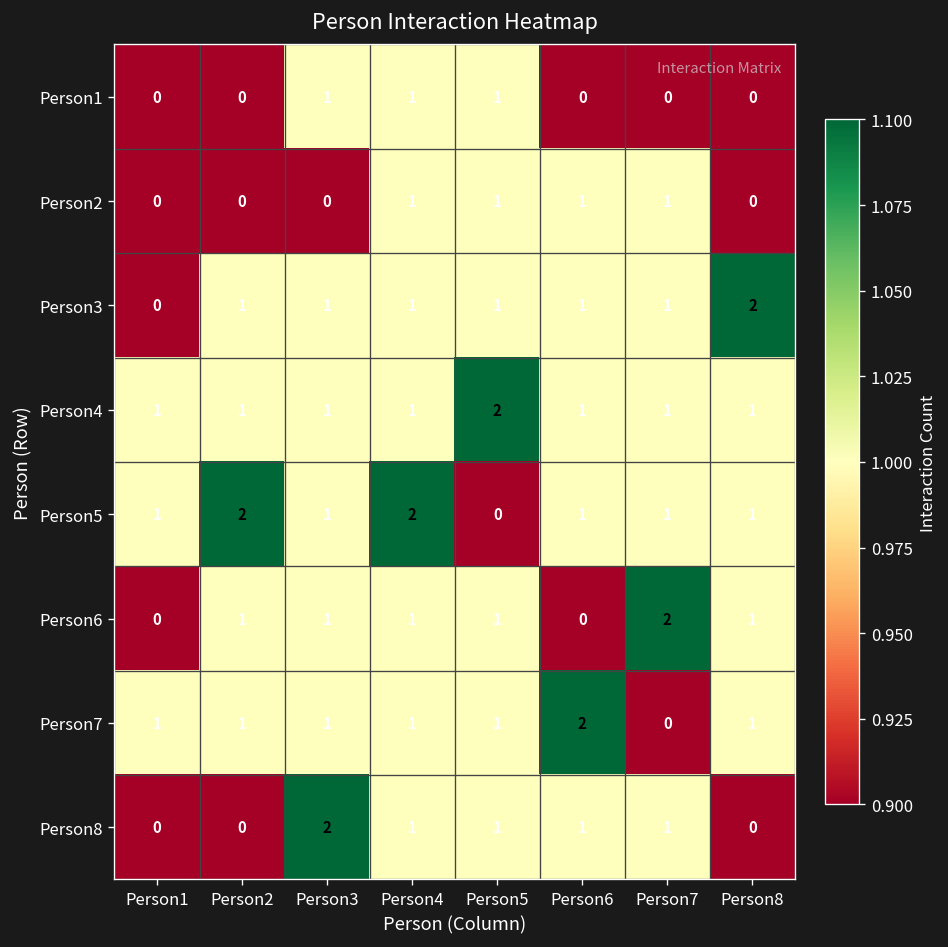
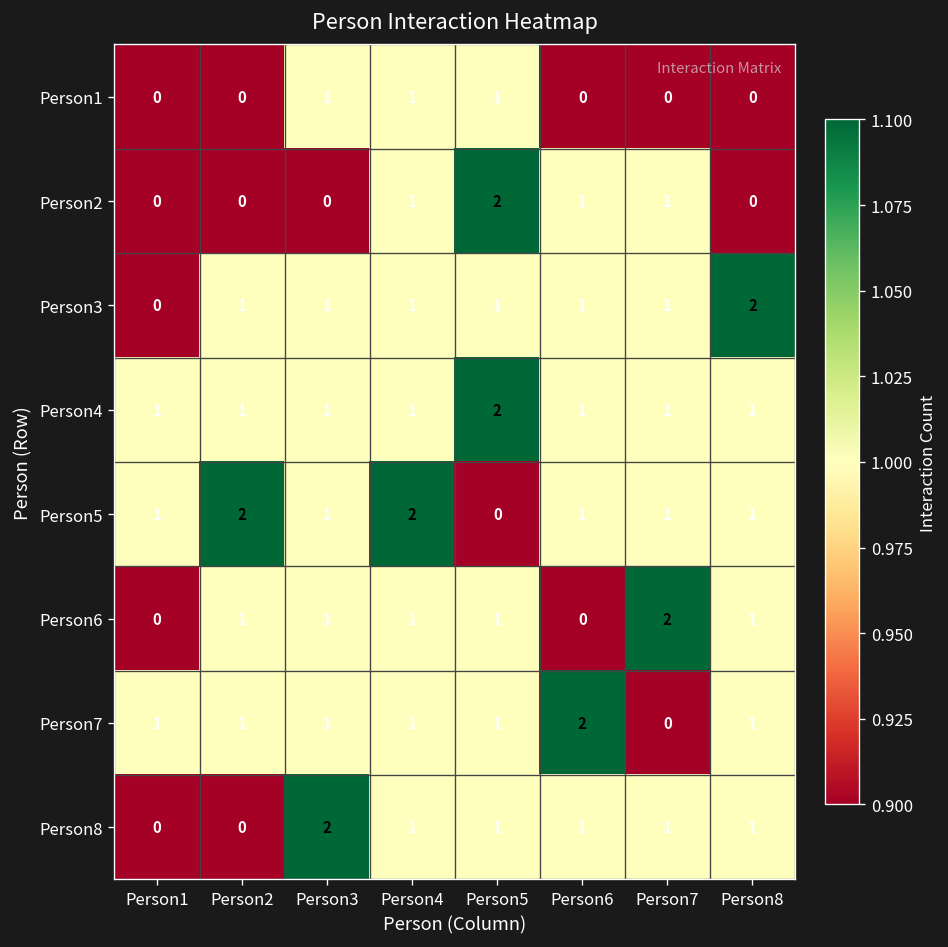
  {
    "Person1": {
      "Person1": 0,
      "Person2": 0,
      "Person3": 1,
      "Person4": 1,
      "Person5": 1,
      "Person6": 0,
      "Person7": 0
    },
    "Person2": {
      "Person1": 0,
      "Person2": 0,
      "Person3": 0,
      "Person4": 1,
-     "Person5": 1,
+     "Person5": 2,
      "Person6": 1,
      "Person7": 1,
      "Person8": 0
    },
    "Person3": {
      "Person1": 0,
      "Person2": 1,
      "Person3": 1,
      "Person4": 1,
      "Person5": 1,
      "Person6": 1,
      "Person7": 1,
      "Person8": 2
    },
    "Person4": {
      "Person1": 1,
      "Person2": 1,
      "Person3": 1,
      "Person4": 1,
      "Person5": 2,
      "Person6": 1,
      "Person7": 1,
      "Person8": 1
    },
    "Person5": {
      "Person1": 1,
      "Person2": 2,
      "Person3": 1,
      "Person4": 2,
      "Person5": 0,
      "Person6": 1,
      "Person7": 1,
      "Person8": 1
    },
    "Person6": {
      "Person1": 0,
      "Person2": 1,
      "Person3": 1,
      "Person4": 1,
      "Person5": 1,
      "Person6": 0,
      "Person7": 2,
      "Person8": 1
    },
    "Person7": {
      "Person1": 1,
      "Person2": 1,
      "Person3": 1,
      "Person4": 1,
      "Person5": 1,
      "Person6": 2,
      "Person7": 0,
      "Person8": 1
    },
    "Person8": {
      "Person1": 0,
      "Person2": 0,
      "Person3": 2,
      "Person4": 1,
      "Person5": 1,
      "Person6": 1,
      "Person7": 1,
-     "Person8": 0
+     "Person8": 1
    }
  }
